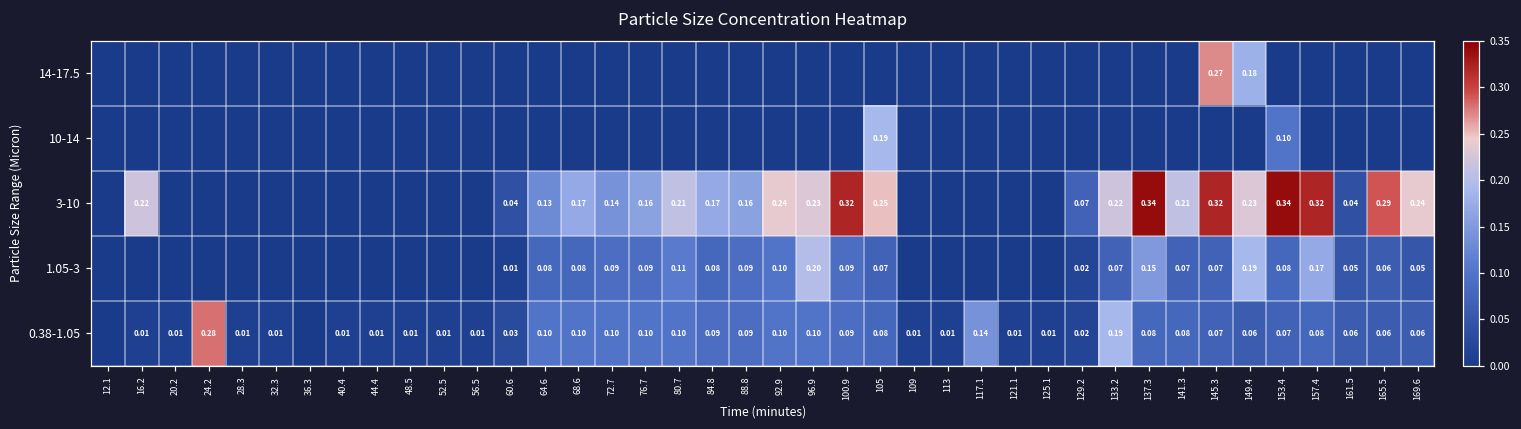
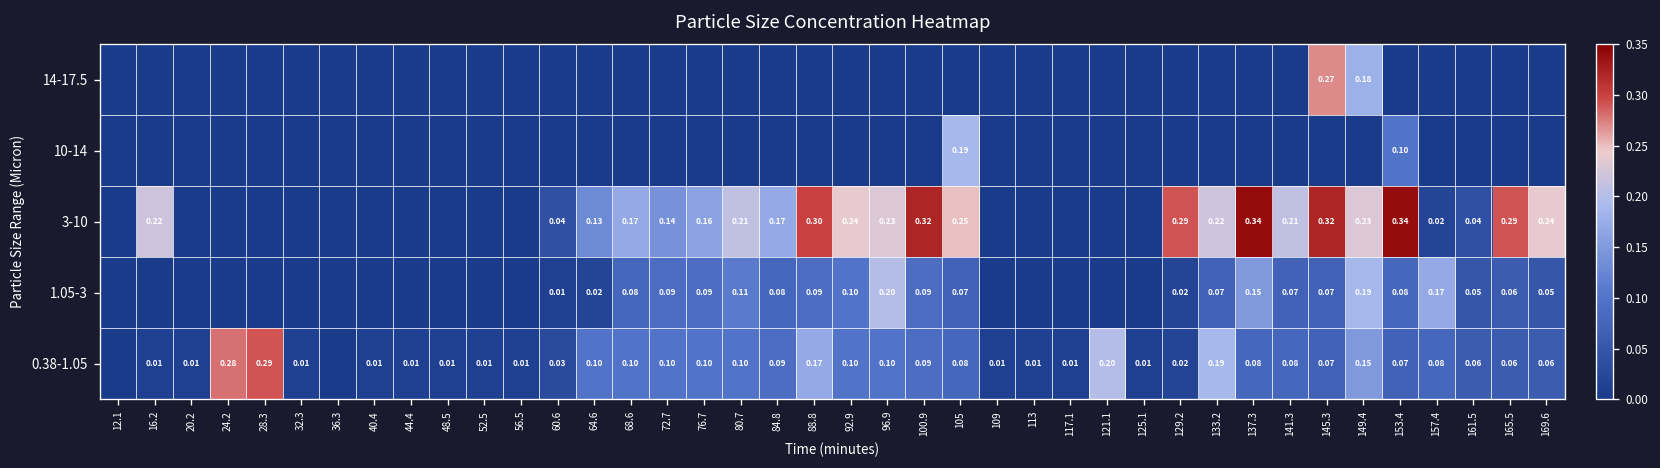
  {
    "14-17.5": {
      "145.3": 0.27,
      "149.4": 0.18
    },
    "10-14": {
      "105": 0.19,
      "153.4": 0.10
    },
    "3-10": {
      "16.2": 0.22,
      "60.6": 0.04,
      "64.6": 0.13,
      "68.6": 0.17,
      "72.7": 0.14,
      "76.7": 0.16,
      "80.7": 0.21,
      "84.8": 0.17,
-     "88.8": 0.16,
+     "88.8": 0.30,
      "92.9": 0.24,
      "96.9": 0.23,
      "100.9": 0.32,
      "105": 0.25,
-     "129.2": 0.07,
+     "129.2": 0.29,
      "133.2": 0.22,
      "137.3": 0.34,
      "141.3": 0.21,
      "145.3": 0.32,
      "149.4": 0.23,
      "153.4": 0.34,
-     "157.4": 0.32,
+     "157.4": 0.02,
      "161.5": 0.04,
      "165.5": 0.29,
      "169.6": 0.24
    },
    "1.05-3": {
      "60.6": 0.01,
-     "64.6": 0.08,
+     "64.6": 0.02,
      "68.6": 0.08,
      "72.7": 0.09,
      "76.7": 0.09,
      "80.7": 0.11,
      "84.8": 0.08,
      "88.8": 0.09,
      "92.9": 0.10,
      "96.9": 0.20,
      "100.9": 0.09,
      "105": 0.07,
      "129.2": 0.02,
      "133.2": 0.07,
      "137.3": 0.15,
      "141.3": 0.07,
      "145.3": 0.07,
      "149.4": 0.19,
      "153.4": 0.08,
      "157.4": 0.17,
      "161.5": 0.05,
      "165.5": 0.06,
      "169.6": 0.05
    },
    "0.38-1.05": {
      "16.2": 0.01,
      "20.2": 0.01,
      "24.2": 0.28,
-     "28.3": 0.01,
+     "28.3": 0.29,
      "32.3": 0.01,
      "40.4": 0.01,
      "44.4": 0.01,
      "48.5": 0.01,
      "52.5": 0.01,
      "56.5": 0.01,
      "60.6": 0.03,
      "64.6": 0.10,
      "68.6": 0.10,
      "72.7": 0.10,
      "76.7": 0.10,
      "80.7": 0.10,
      "84.8": 0.09,
-     "88.8": 0.09,
+     "88.8": 0.17,
      "92.9": 0.10,
      "96.9": 0.10,
      "100.9": 0.09,
      "105": 0.08,
      "109": 0.01,
      "113": 0.01,
-     "117.1": 0.14,
-     "121.1": 0.01,
+     "117.1": 0.01,
+     "121.1": 0.20,
      "125.1": 0.01,
      "129.2": 0.02,
      "133.2": 0.19,
      "137.3": 0.08,
      "141.3": 0.08,
      "145.3": 0.07,
-     "149.4": 0.06,
+     "149.4": 0.15,
      "153.4": 0.07,
      "157.4": 0.08,
      "161.5": 0.06,
      "165.5": 0.06,
      "169.6": 0.06
    }
  }
